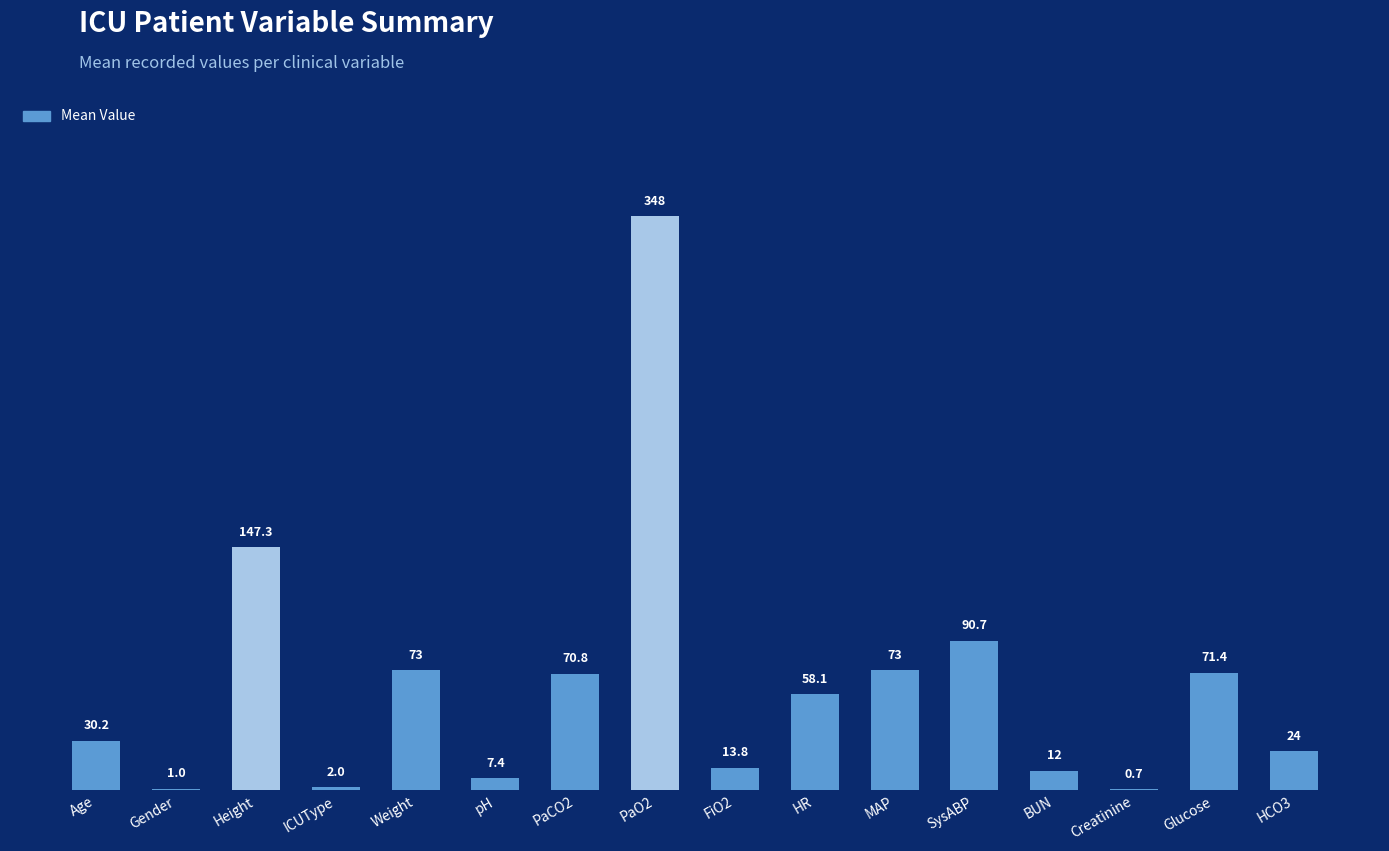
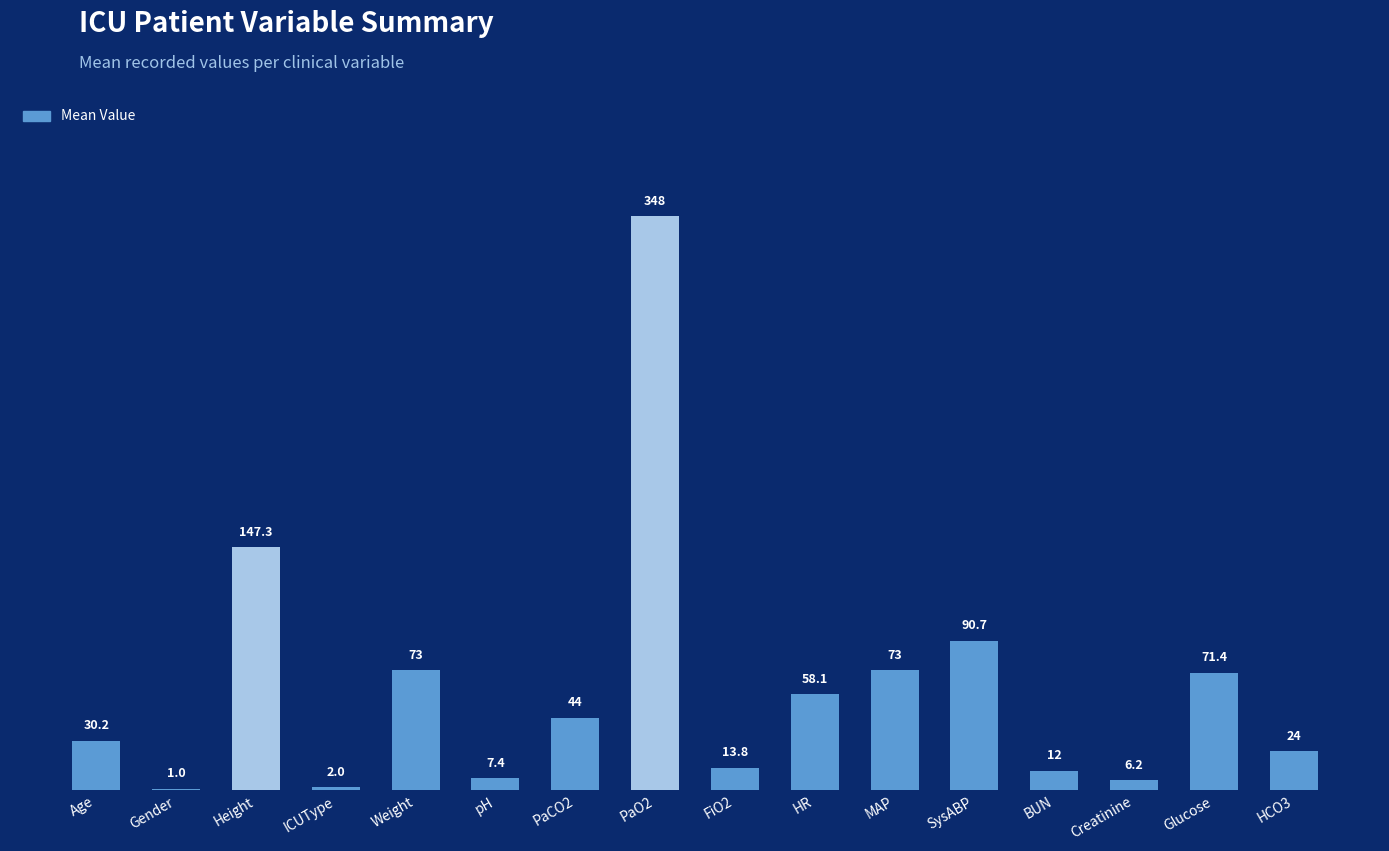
  {
    "Age": 30.2,
    "Gender": 1.0,
    "Height": 147.3,
    "ICUType": 2.0,
    "Weight": 73,
    "pH": 7.4,
-   "PaCO2": 70.8,
+   "PaCO2": 44,
    "PaO2": 348,
    "FiO2": 13.8,
    "HR": 58.1,
    "MAP": 73,
    "SysABP": 90.7,
    "BUN": 12,
-   "Creatinine": 0.7,
+   "Creatinine": 6.2,
    "Glucose": 71.4,
    "HCO3": 24
  }
